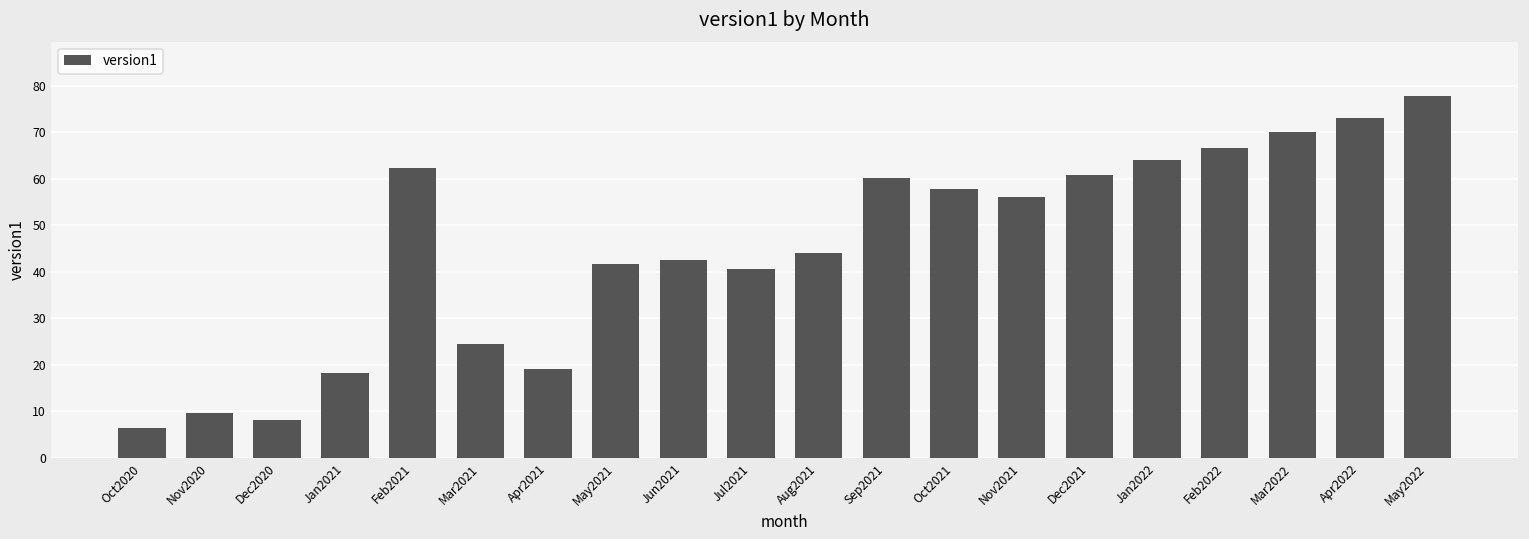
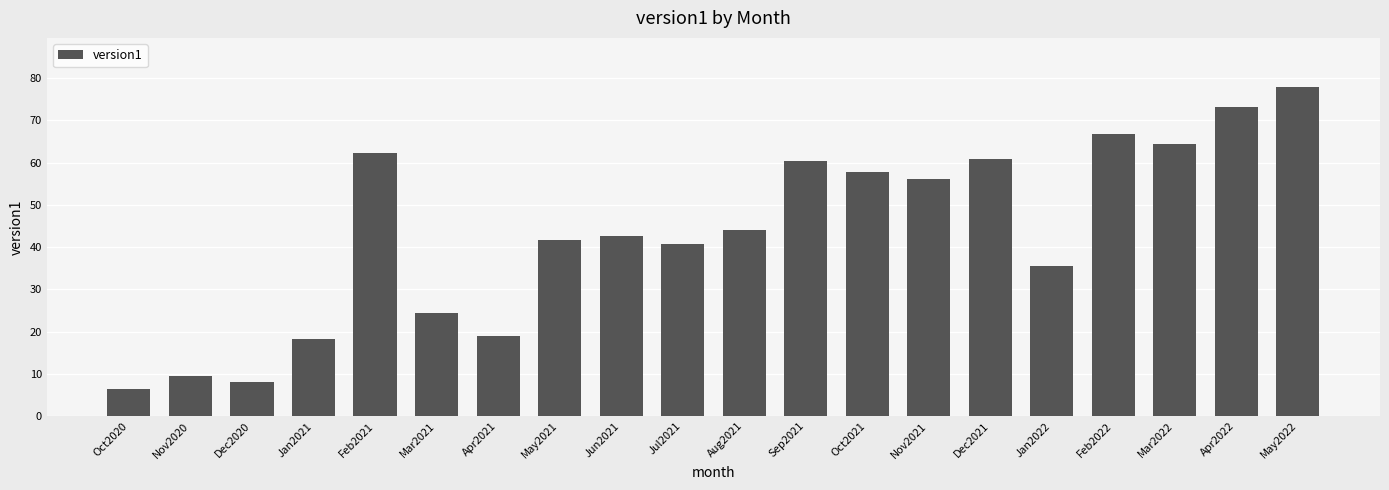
  {
    "Oct2020": 6,
    "Nov2020": 10,
    "Dec2020": 8,
    "Jan2021": 18,
    "Feb2021": 62,
    "Mar2021": 24,
    "Apr2021": 19,
    "May2021": 42,
    "Jun2021": 43,
    "Jul2021": 41,
    "Aug2021": 44,
    "Sep2021": 60,
    "Oct2021": 58,
    "Nov2021": 56,
    "Dec2021": 61,
-   "Jan2022": 64,
+   "Jan2022": 35,
    "Feb2022": 67,
-   "Mar2022": 70,
+   "Mar2022": 64,
    "Apr2022": 73,
    "May2022": 78
  }
